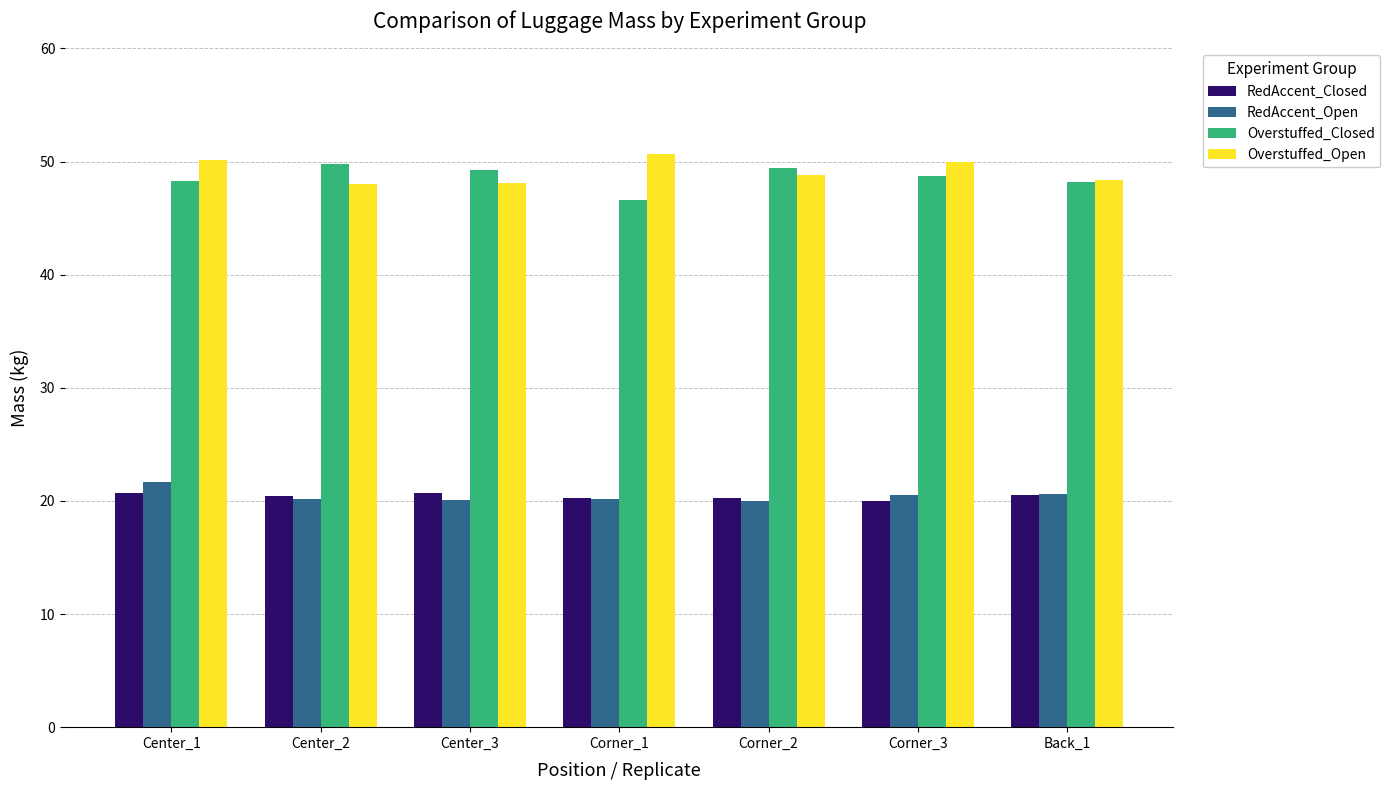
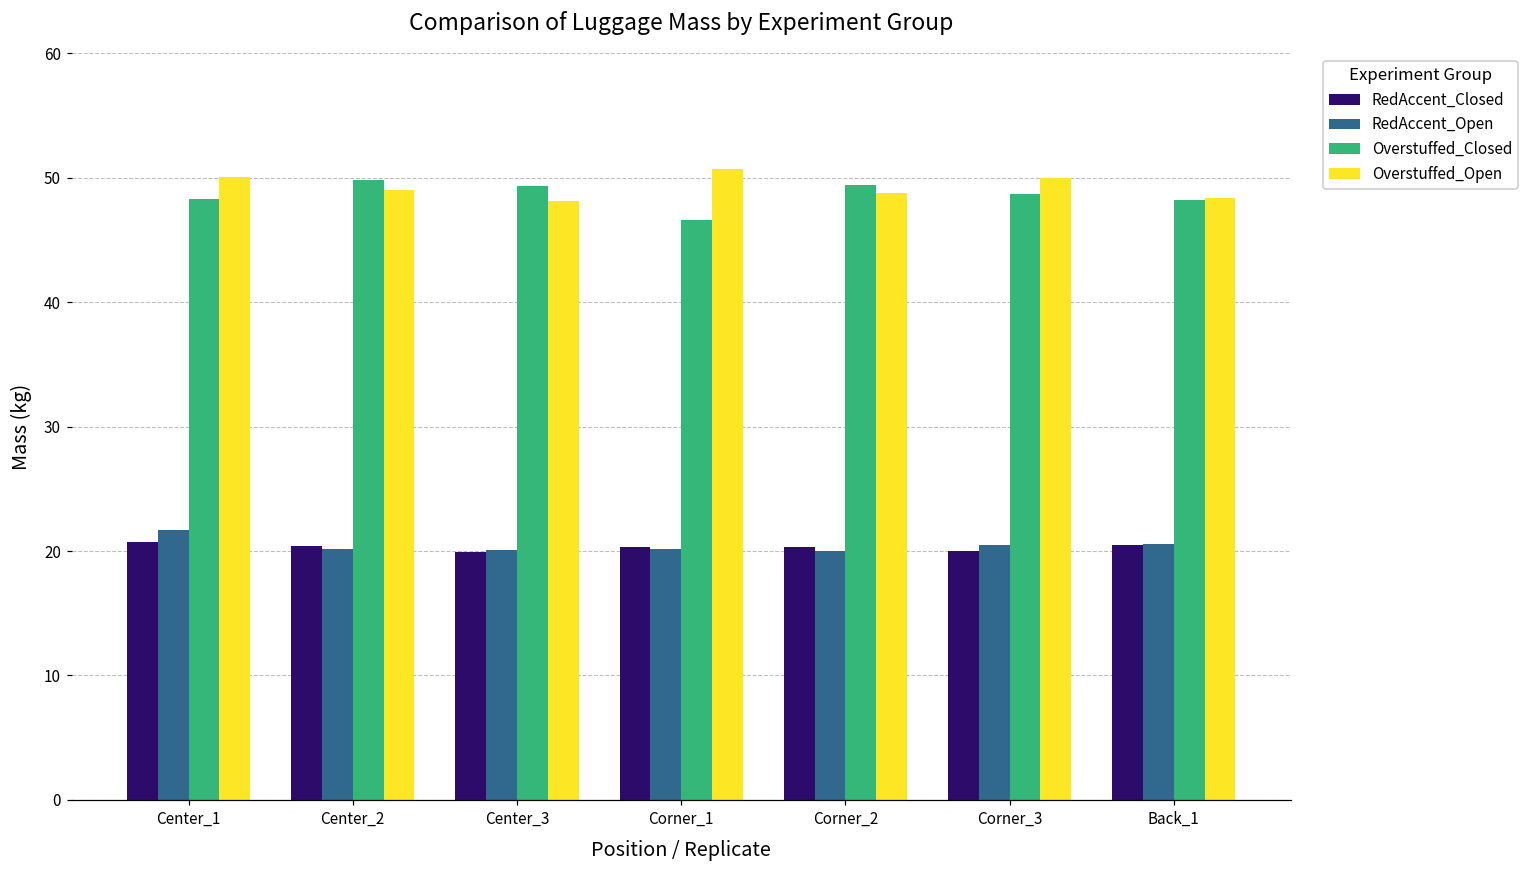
  {
    "RedAccent_Closed": {
      "Center_1": 20.7,
      "Center_2": 20.4,
-     "Center_3": 20.7,
+     "Center_3": 19.9,
      "Corner_1": 20.3,
      "Corner_2": 20.3,
      "Corner_3": 20.0,
      "Back_1": 20.5
    },
    "RedAccent_Open": {
      "Center_1": 21.7,
      "Center_2": 20.2,
      "Center_3": 20.1,
      "Corner_1": 20.2,
      "Corner_2": 20.0,
      "Corner_3": 20.5,
      "Back_1": 20.6
    },
    "Overstuffed_Closed": {
      "Center_1": 48.3,
      "Center_2": 49.8,
      "Center_3": 49.3,
      "Corner_1": 46.6,
      "Corner_2": 49.4,
      "Corner_3": 48.7,
      "Back_1": 48.2
    },
    "Overstuffed_Open": {
      "Center_1": 50,
-     "Center_2": 48,
+     "Center_2": 49,
      "Center_3": 48,
      "Corner_1": 50.7,
      "Corner_2": 49,
      "Corner_3": 50,
      "Back_1": 48.4
    }
  }
